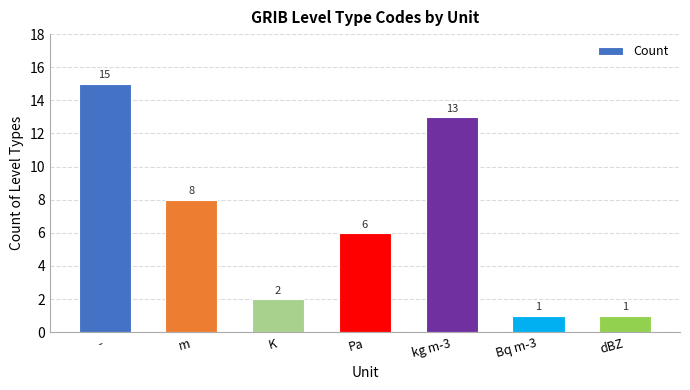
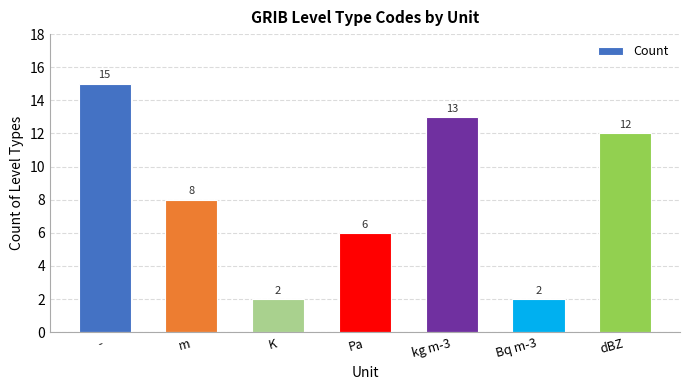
  {
    "-": 15,
    "m": 8,
    "K": 2,
    "Pa": 6,
    "kg m-3": 13,
-   "Bq m-3": 1,
-   "dBZ": 1
+   "Bq m-3": 2,
+   "dBZ": 12
  }
